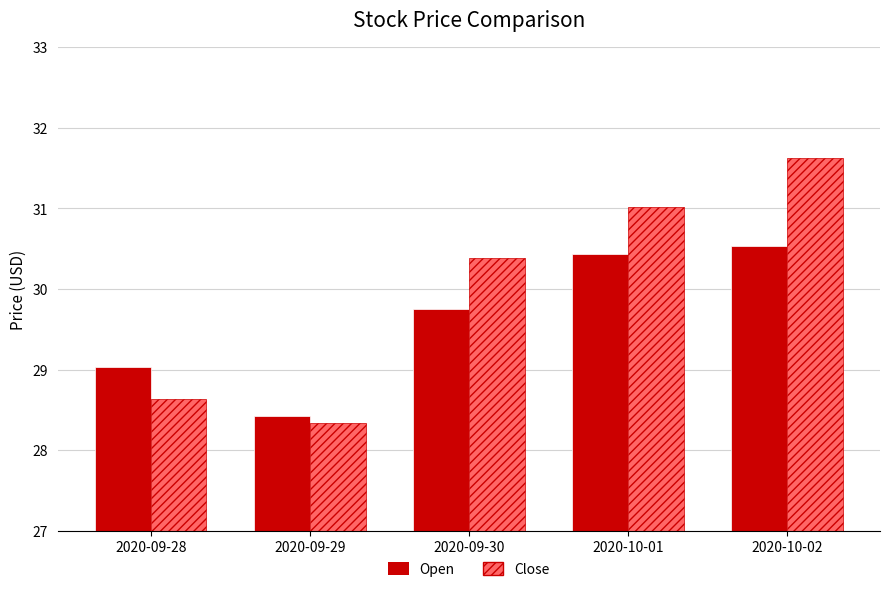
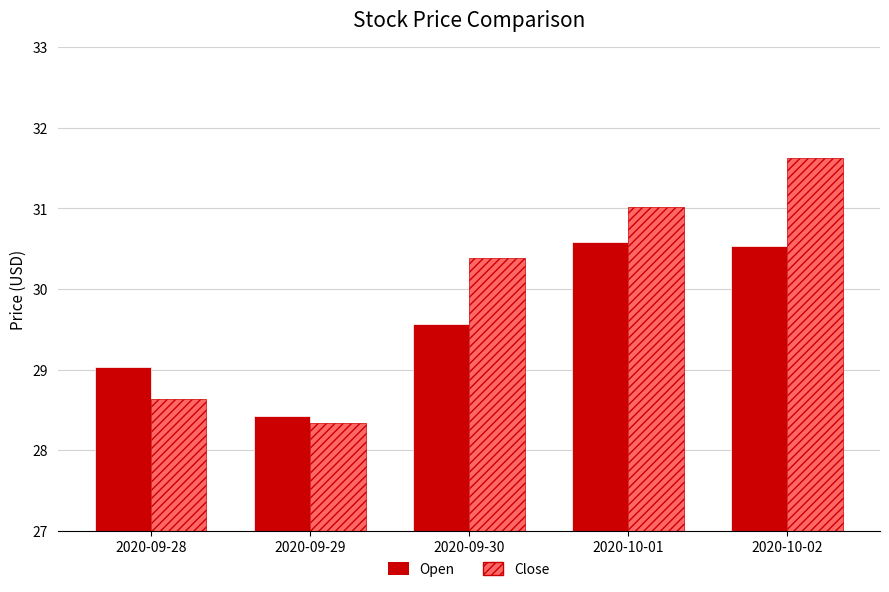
  {
    "Open": {
      "2020-09-28": 29.0,
      "2020-09-29": 28.4,
-     "2020-09-30": 29.8,
-     "2020-10-01": 30.4,
+     "2020-09-30": 29.6,
+     "2020-10-01": 30.6,
      "2020-10-02": 30.5
    },
    "Close": {
      "2020-09-28": 28.6,
      "2020-09-29": 28.3,
      "2020-09-30": 30.4,
      "2020-10-01": 31.0,
      "2020-10-02": 31.6
    }
  }
